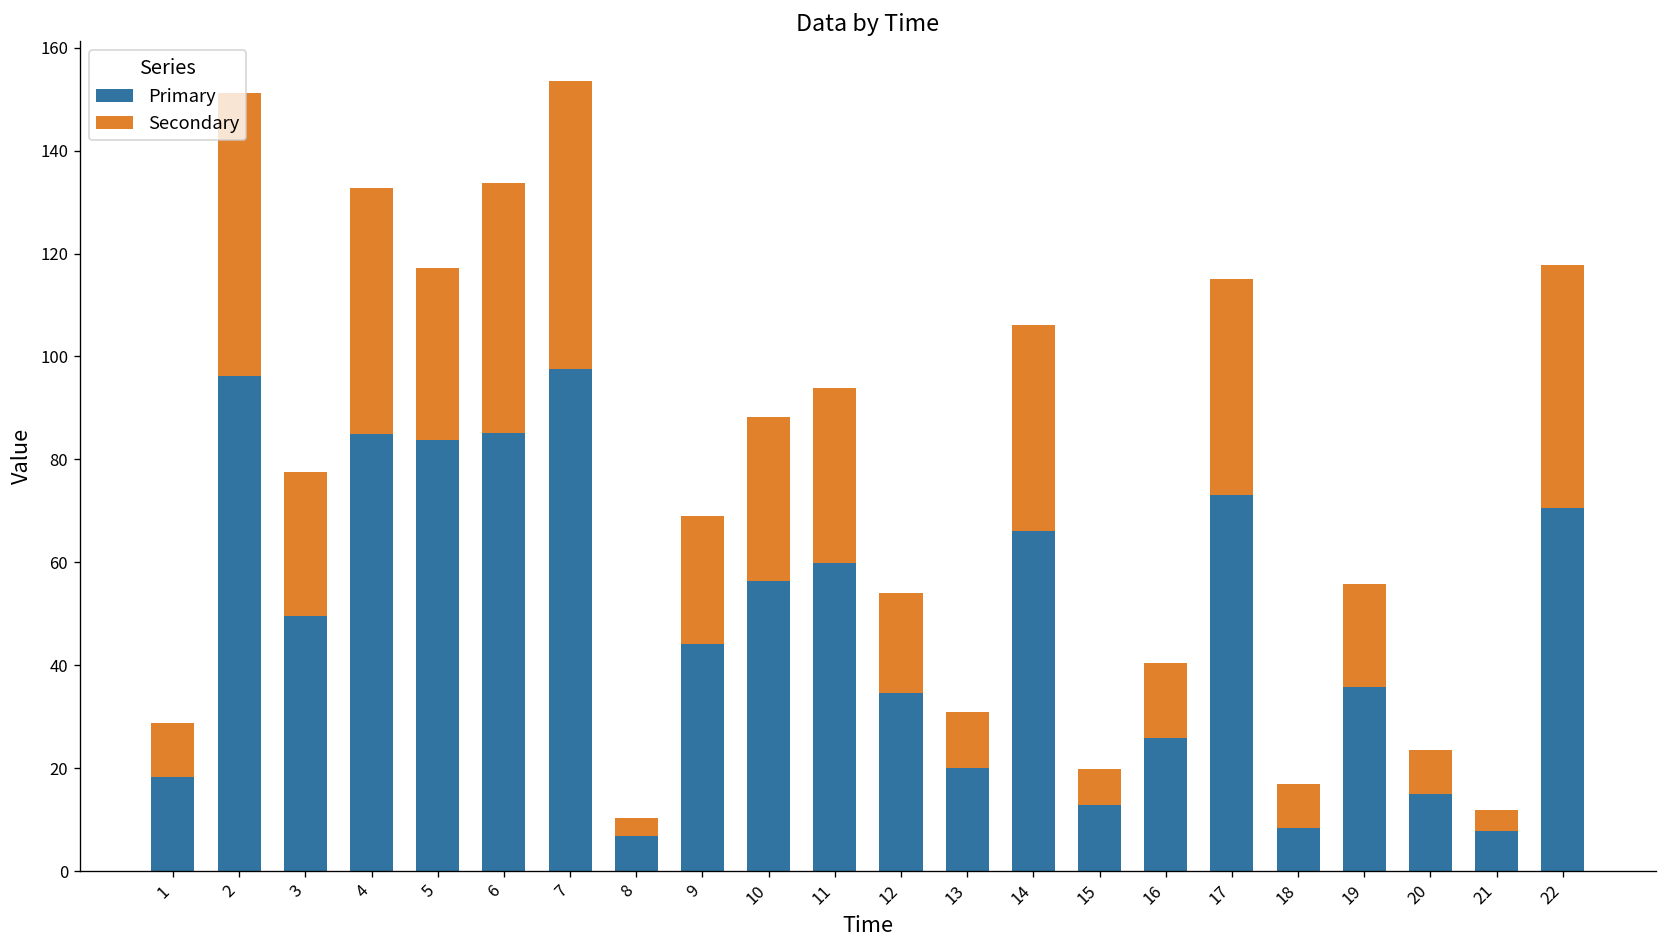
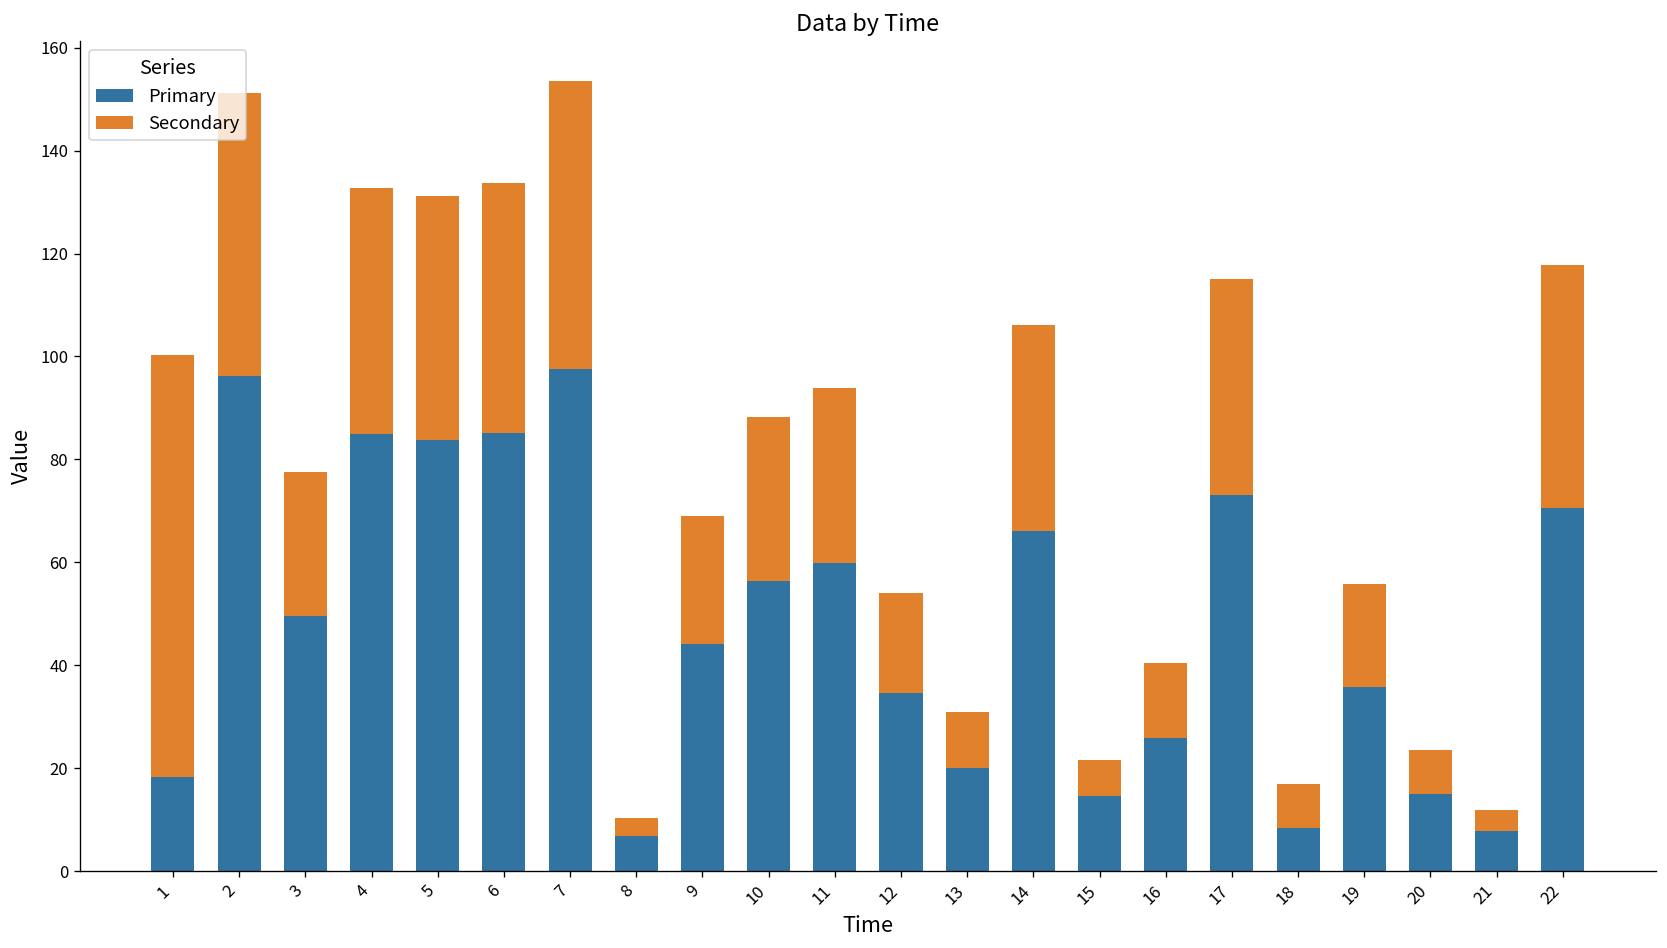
  {
    "Primary": {
      "1": 18,
      "2": 96,
      "3": 49,
      "4": 85,
      "5": 84,
      "6": 85,
      "7": 98,
      "8": 7,
      "9": 44,
      "10": 56,
      "11": 60,
      "12": 35,
      "13": 20,
      "14": 66,
-     "15": 13,
+     "15": 15,
      "16": 26,
      "17": 73,
      "18": 8,
      "19": 36,
      "20": 15,
      "21": 8,
      "22": 70
    },
    "Secondary": {
-     "1": 11,
+     "1": 82,
      "3": 28,
      "4": 48,
-     "5": 33,
+     "5": 48,
      "6": 49,
      "7": 56,
      "8": 4,
      "9": 25,
      "10": 32,
      "11": 34,
      "12": 20,
      "13": 11,
      "14": 40,
      "15": 7,
      "16": 15,
      "17": 42,
      "18": 9,
      "19": 20,
      "20": 9,
      "21": 4,
      "22": 47
    }
  }
